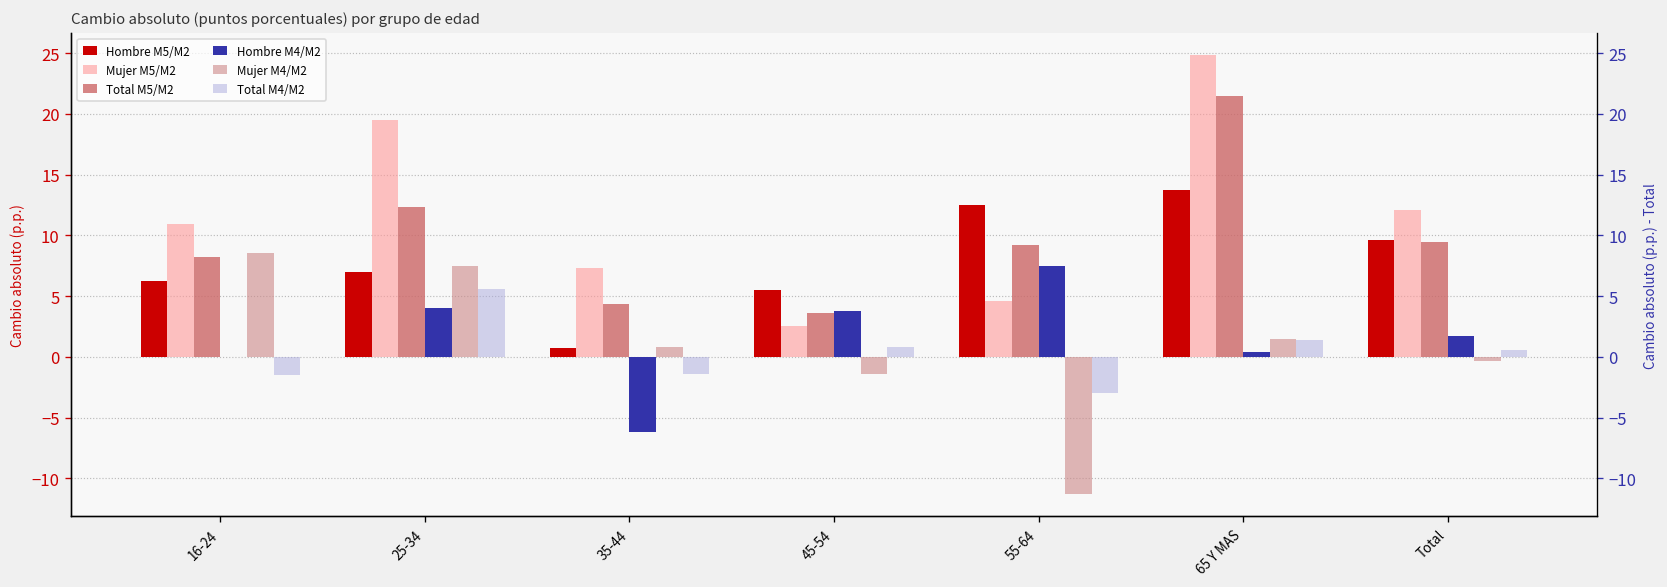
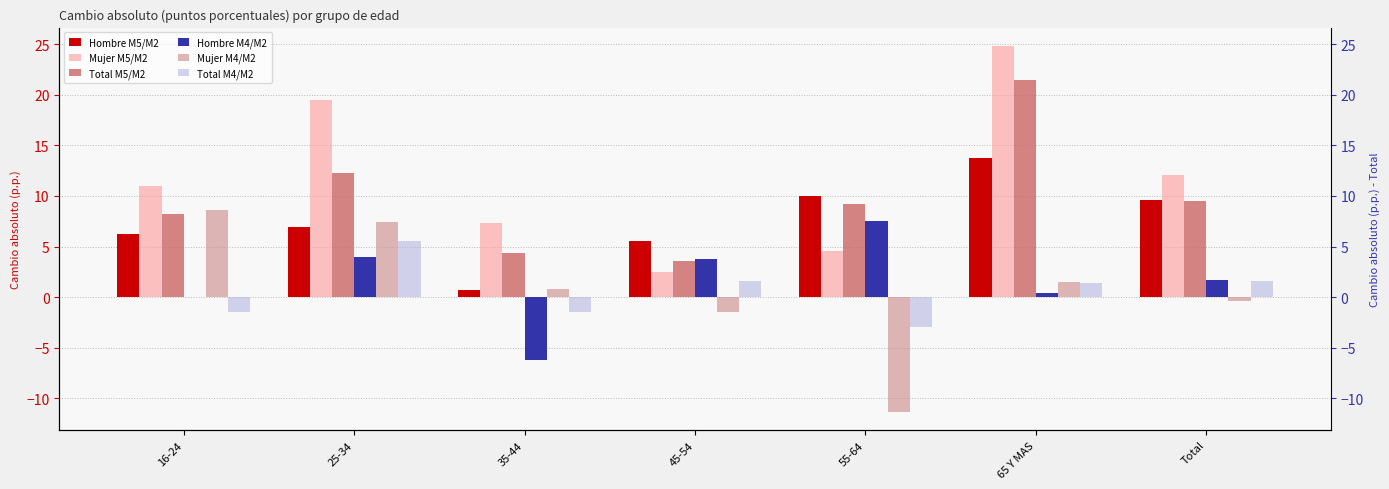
  {
    "Hombre M5/M2": {
      "16-24": 6.3,
      "25-34": 7.0,
      "35-44": 0.7,
      "45-54": 5.5,
-     "55-64": 12.5,
+     "55-64": 10.0,
      "65 Y MAS": 13.7,
      "Total": 9.6
    },
    "Hombre M4/M2": {
      "16-24": 0.0,
      "25-34": 4.0,
      "35-44": -6.2,
      "45-54": 3.7,
      "55-64": 7.5,
      "65 Y MAS": 0.4,
      "Total": 1.7
    },
    "Total M4/M2": {
      "16-24": -1.5,
      "25-34": 5.6,
      "35-44": -1.4,
-     "45-54": 0.8,
+     "45-54": 1.6,
      "55-64": -2.9,
      "65 Y MAS": 1.4,
-     "Total": 0.5
+     "Total": 1.6
    }
  }
